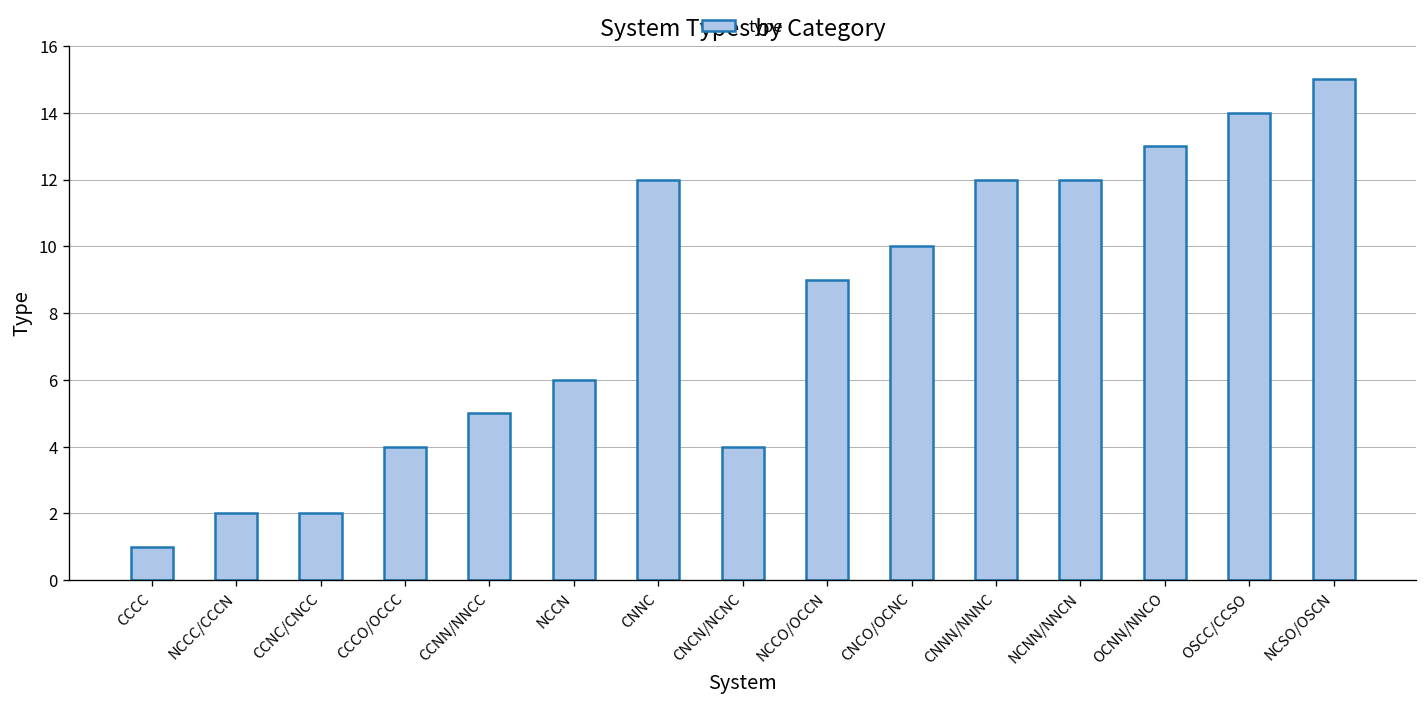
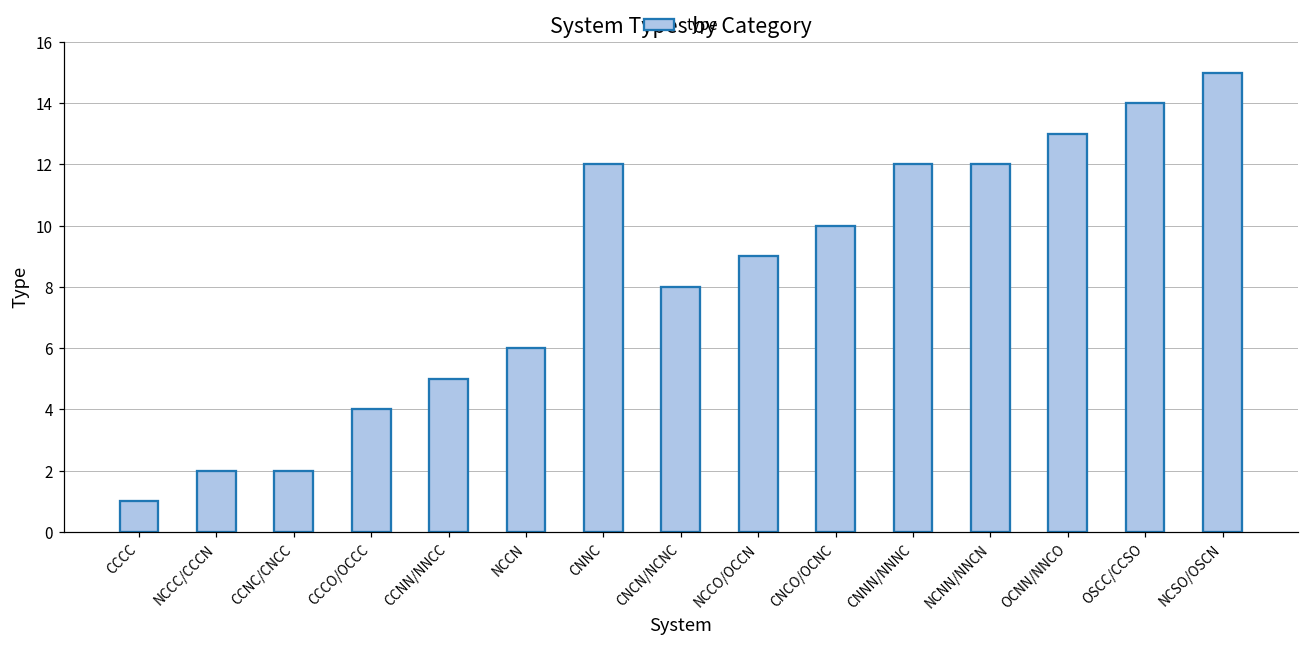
  {
    "CCCC": 1,
    "NCCC/CCCN": 2,
    "CCNC/CNCC": 2,
    "CCCO/OCCC": 4,
    "CCNN/NNCC": 5,
    "NCCN": 6,
    "CNNC": 12,
-   "CNCN/NCNC": 4,
+   "CNCN/NCNC": 8,
    "NCCO/OCCN": 9,
    "CNCO/OCNC": 10,
    "CNNN/NNNC": 12,
    "NCNN/NNCN": 12,
    "OCNN/NNCO": 13,
    "OSCC/CCSO": 14,
    "NCSO/OSCN": 15
  }
